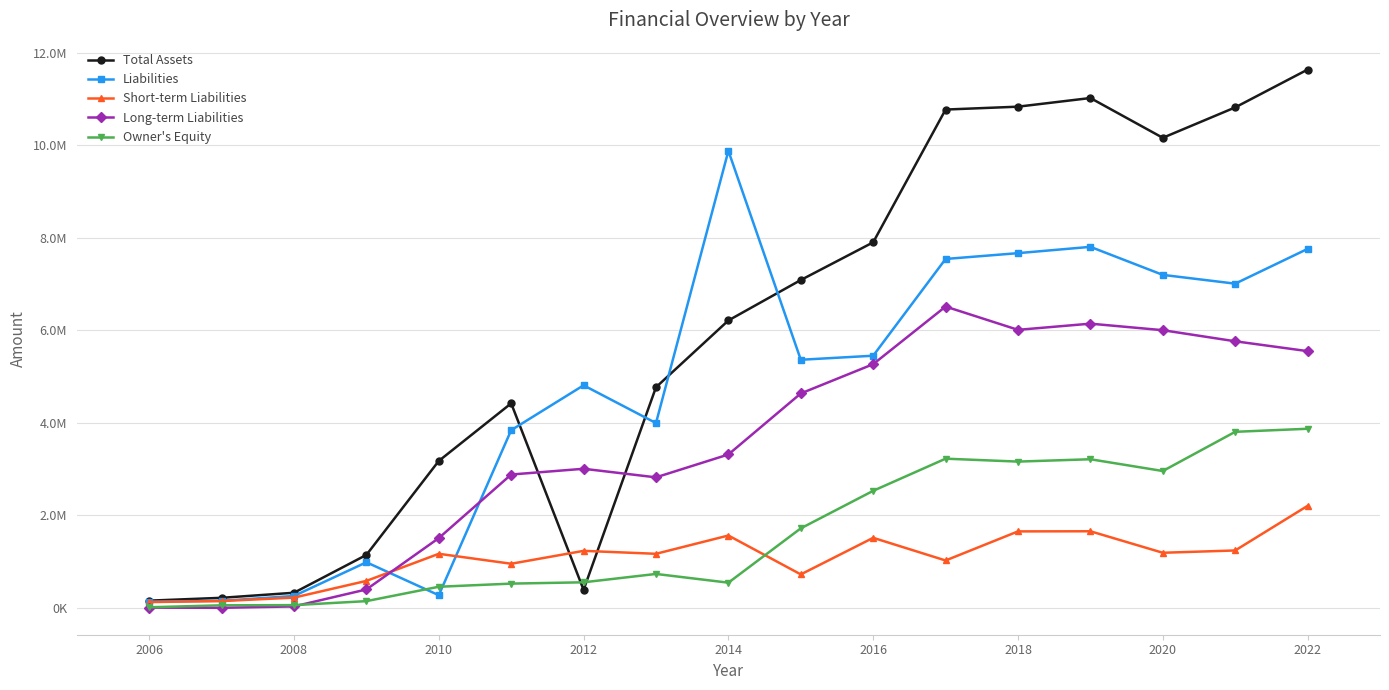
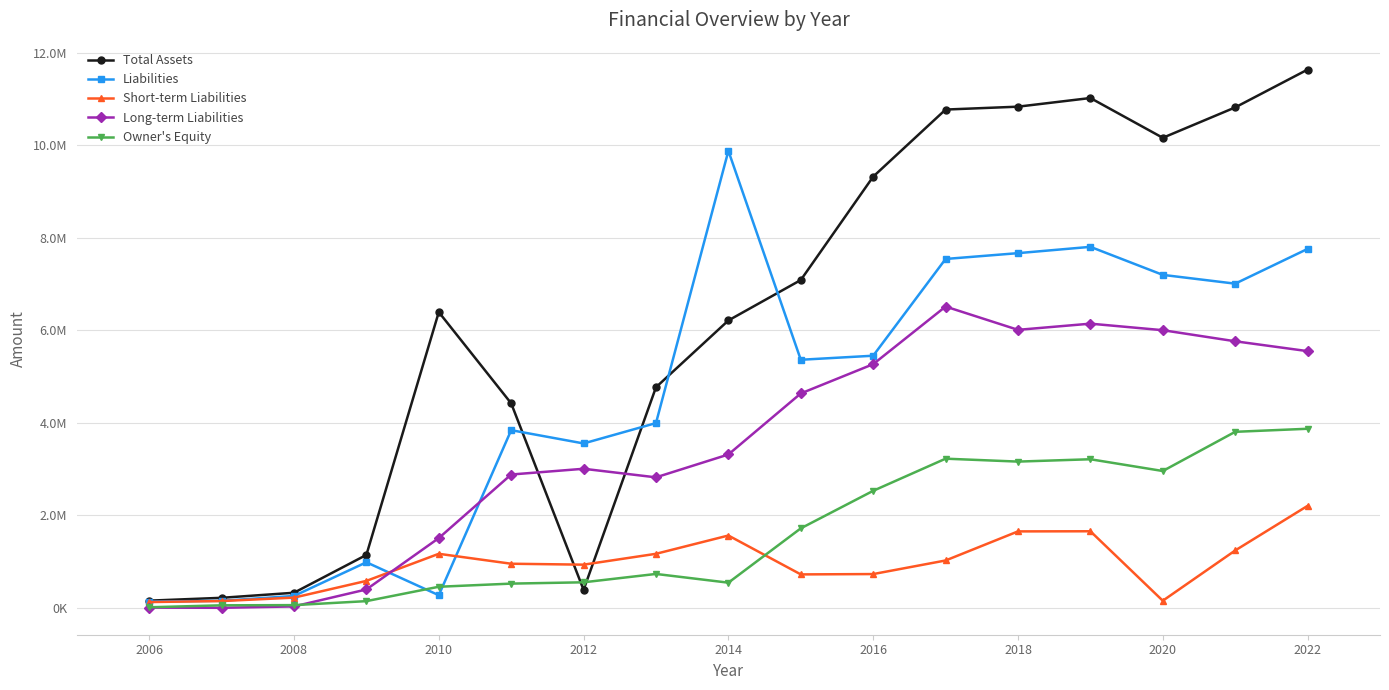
  {
    "Total Assets": {
      "2008": 300000,
-     "2010": 3200000,
+     "2010": 6400000,
      "2012": 400000,
      "2014": 6200000,
-     "2016": 7900000,
+     "2016": 9300000,
      "2018": 10800000,
      "2020": 10200000,
      "2022": 11600000
    },
    "Liabilities": {
      "2010": 300000,
-     "2012": 4800000,
+     "2012": 3600000,
      "2014": 9900000,
      "2016": 5500000,
      "2018": 7700000,
      "2020": 7200000,
      "2022": 7800000
    },
    "Short-term Liabilities": {
      "2010": 1200000,
-     "2012": 1200000,
+     "2012": 900000,
      "2014": 1600000,
-     "2016": 1500000,
+     "2016": 700000,
      "2018": 1700000,
-     "2020": 1200000,
+     "2020": 200000,
      "2022": 2200000
    },
    "Long-term Liabilities": {
      "2010": 1500000,
      "2012": 3000000,
      "2014": 3300000,
      "2016": 5300000,
      "2018": 6000000,
      "2020": 6000000,
      "2022": 5600000
    },
    "Owner's Equity": {
      "2010": 500000,
      "2012": 600000,
      "2014": 500000,
      "2016": 2500000,
      "2018": 3200000,
      "2020": 3000000,
      "2022": 3900000
    }
  }
